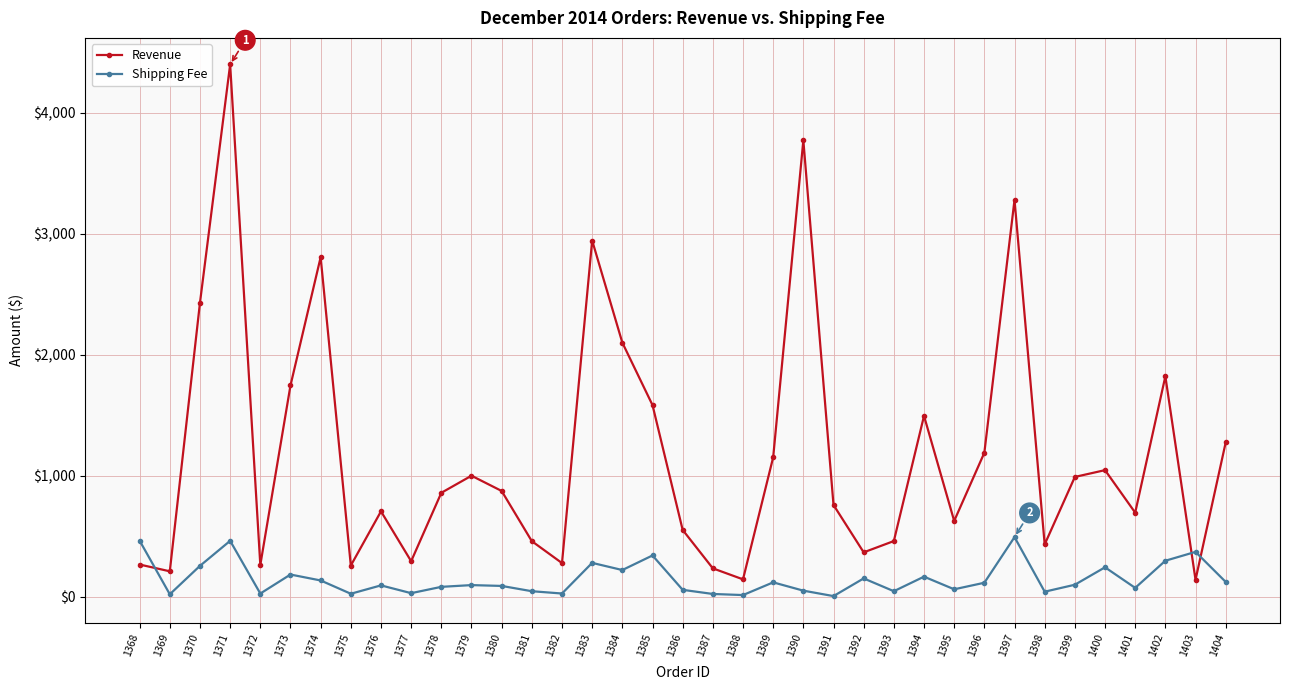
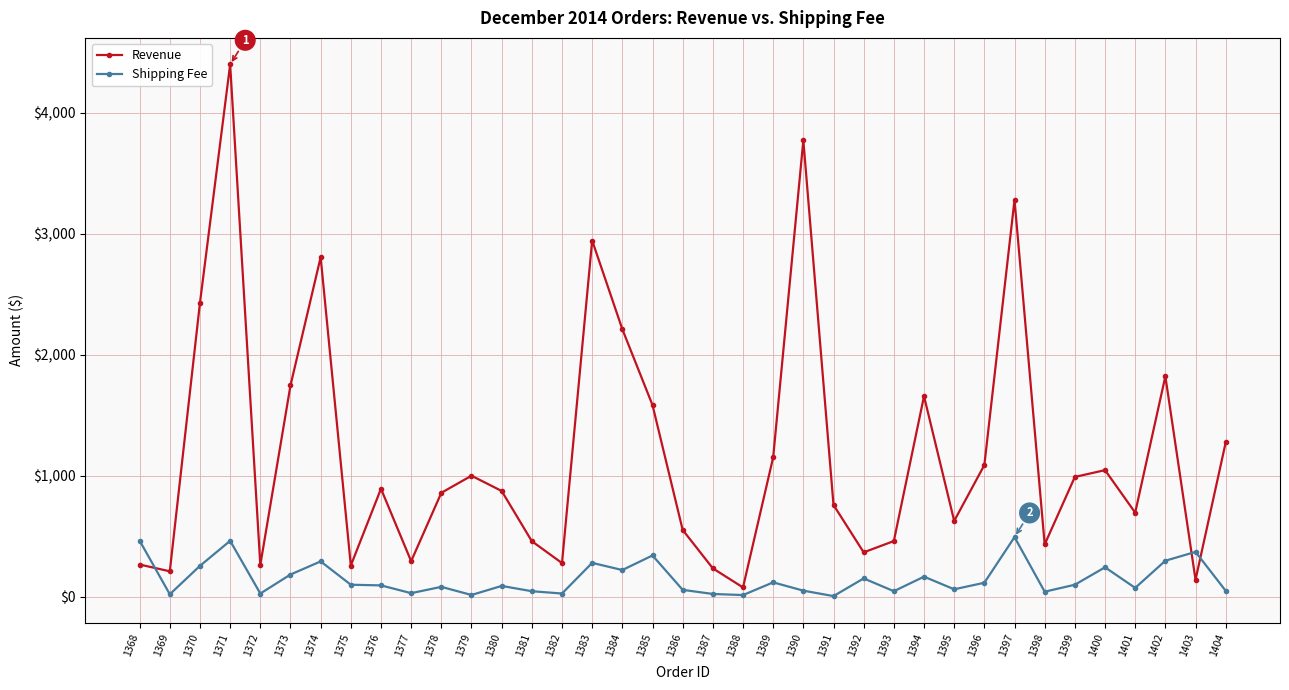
  {
    "Revenue": {
      "1368": "$270",
      "1369": "$210",
      "1370": "$2,430",
      "1372": "$260",
      "1373": "$1,750",
      "1374": "$2,810",
      "1375": "$260",
-     "1376": "$710",
+     "1376": "$890",
      "1377": "$290",
      "1378": "$860",
      "1379": "$1,000",
      "1380": "$870",
      "1381": "$460",
      "1382": "$280",
      "1383": "$2,940",
-     "1384": "$2,100",
+     "1384": "$2,210",
      "1385": "$1,580",
      "1386": "$550",
      "1387": "$230",
-     "1388": "$140",
+     "1388": "$80",
      "1389": "$1,150",
      "1390": "$3,770",
      "1391": "$760",
      "1392": "$370",
      "1393": "$460",
-     "1394": "$1,490",
+     "1394": "$1,660",
      "1395": "$630",
-     "1396": "$1,190",
+     "1396": "$1,090",
      "1397": "$3,280",
      "1398": "$430",
      "1399": "$990",
      "1400": "$1,050",
      "1401": "$690",
      "1402": "$1,820",
      "1403": "$140",
      "1404": "$1,280"
    },
    "Shipping Fee": {
      "1368": "$460",
      "1369": "$20",
      "1370": "$260",
      "1371": "$460",
      "1372": "$30",
      "1373": "$180",
-     "1374": "$130",
-     "1375": "$20",
+     "1374": "$290",
+     "1375": "$100",
      "1376": "$90",
      "1377": "$30",
      "1378": "$80",
-     "1379": "$100",
+     "1379": "$10",
      "1380": "$90",
      "1381": "$50",
      "1382": "$30",
      "1383": "$280",
      "1384": "$220",
      "1385": "$340",
      "1386": "$60",
      "1387": "$20",
      "1388": "$10",
      "1389": "$120",
      "1390": "$50",
      "1391": "$10",
      "1392": "$150",
      "1393": "$50",
      "1394": "$170",
      "1395": "$60",
      "1396": "$120",
      "1398": "$40",
      "1399": "$100",
      "1400": "$240",
      "1401": "$70",
      "1402": "$300",
      "1403": "$370",
-     "1404": "$120"
+     "1404": "$50"
    }
  }
